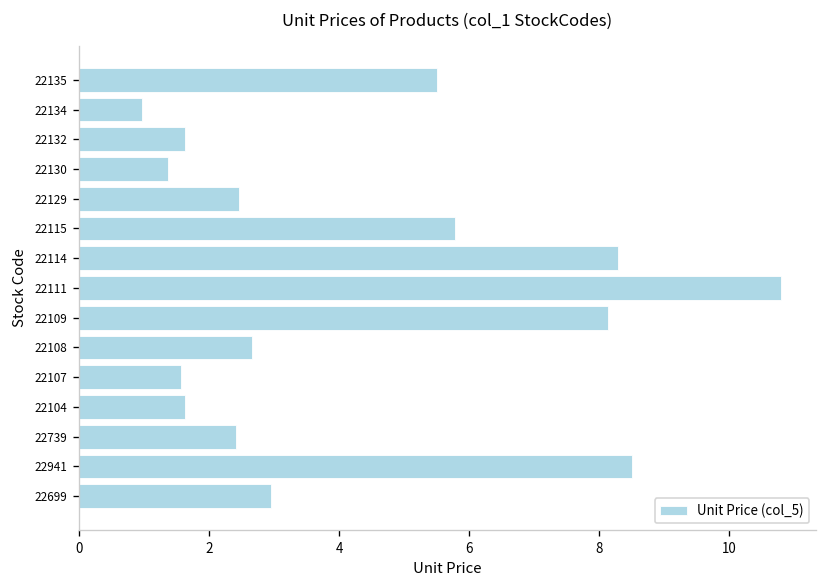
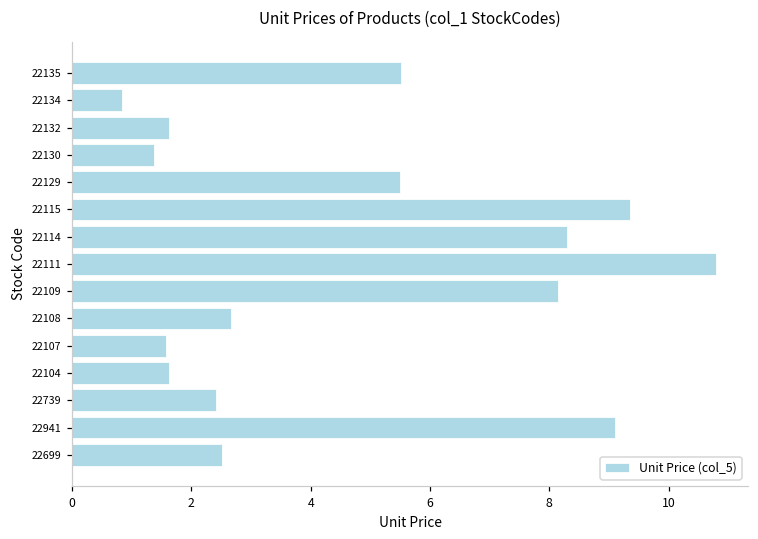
  {
    "22135": 5.5,
-   "22134": 1.0,
+   "22134": 0.8,
    "22132": 1.6,
    "22130": 1.4,
-   "22129": 2.5,
-   "22115": 5.8,
+   "22129": 5.5,
+   "22115": 9.4,
    "22114": 8.3,
    "22111": 10.8,
    "22109": 8.1,
    "22108": 2.7,
    "22107": 1.6,
    "22104": 1.6,
    "22739": 2.4,
-   "22941": 8.5,
-   "22699": 3.0
+   "22941": 9.1,
+   "22699": 2.5
  }
